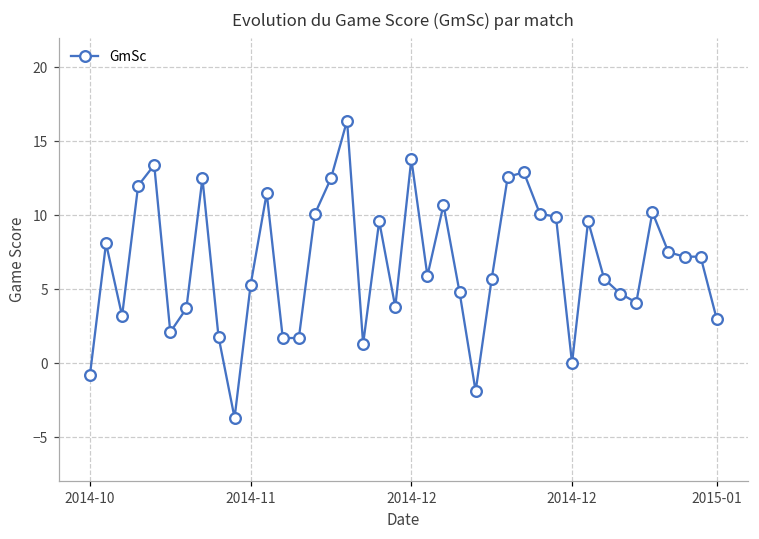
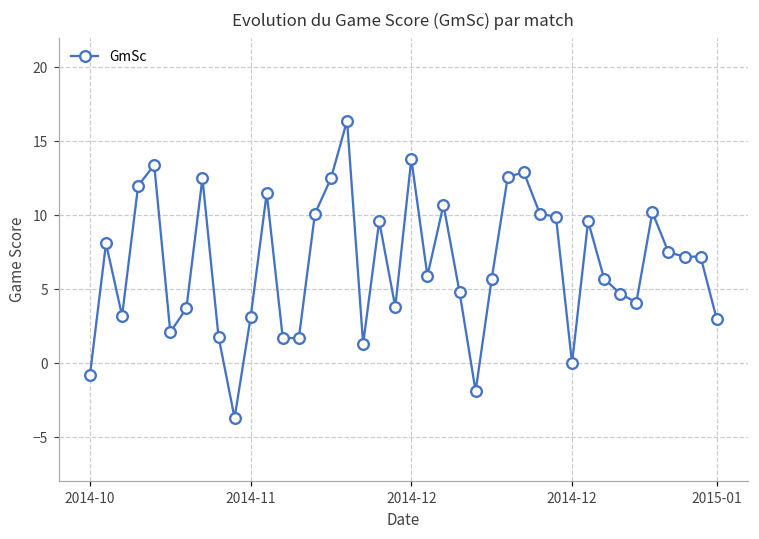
  {
    "2014-10": -0.8,
-   "2014-11": 5.3,
+   "2014-11": 3.1,
    "2015-01": 3.0
  }
